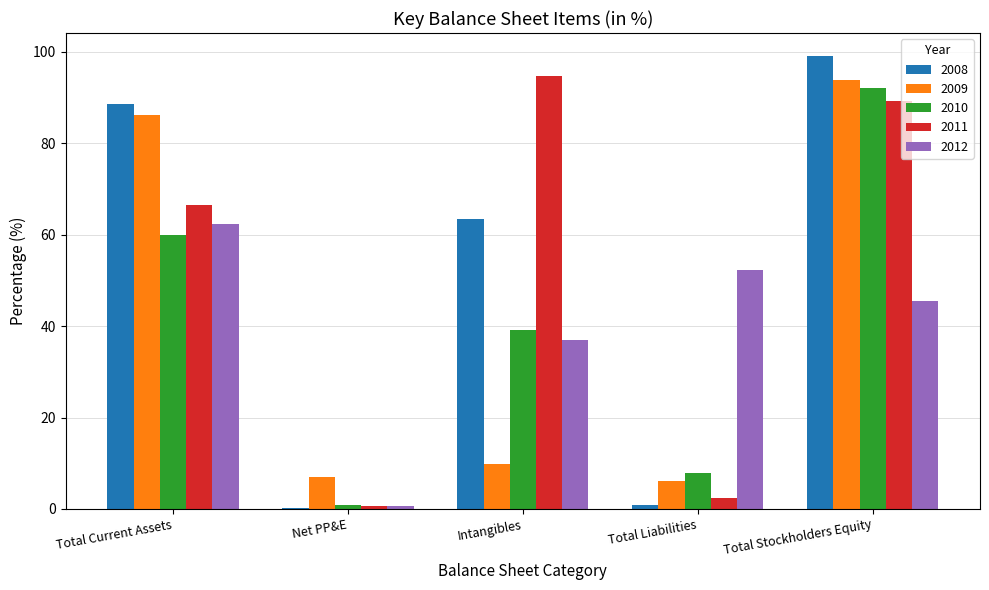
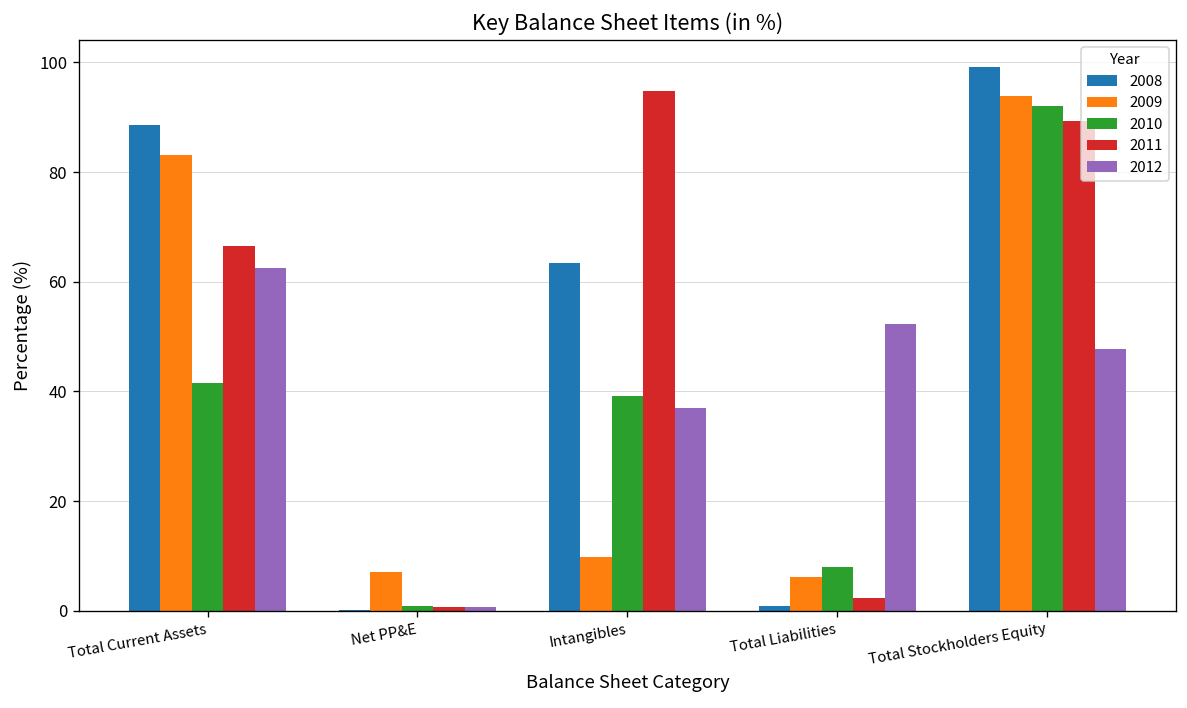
  {
    "2008": {
      "Total Current Assets": 89,
      "Intangibles": 63,
      "Total Liabilities": 1,
      "Total Stockholders Equity": 99
    },
    "2009": {
-     "Total Current Assets": 86,
+     "Total Current Assets": 83,
      "Net PP&E": 7,
      "Intangibles": 10,
      "Total Liabilities": 6,
      "Total Stockholders Equity": 94
    },
    "2010": {
-     "Total Current Assets": 60,
+     "Total Current Assets": 42,
      "Net PP&E": 1,
      "Intangibles": 39,
      "Total Liabilities": 8,
      "Total Stockholders Equity": 92
    },
    "2011": {
      "Total Current Assets": 67,
      "Net PP&E": 1,
      "Intangibles": 95,
      "Total Liabilities": 2,
      "Total Stockholders Equity": 89
    },
    "2012": {
      "Total Current Assets": 62,
      "Net PP&E": 1,
      "Intangibles": 37,
      "Total Liabilities": 52,
-     "Total Stockholders Equity": 46
+     "Total Stockholders Equity": 48
    }
  }
